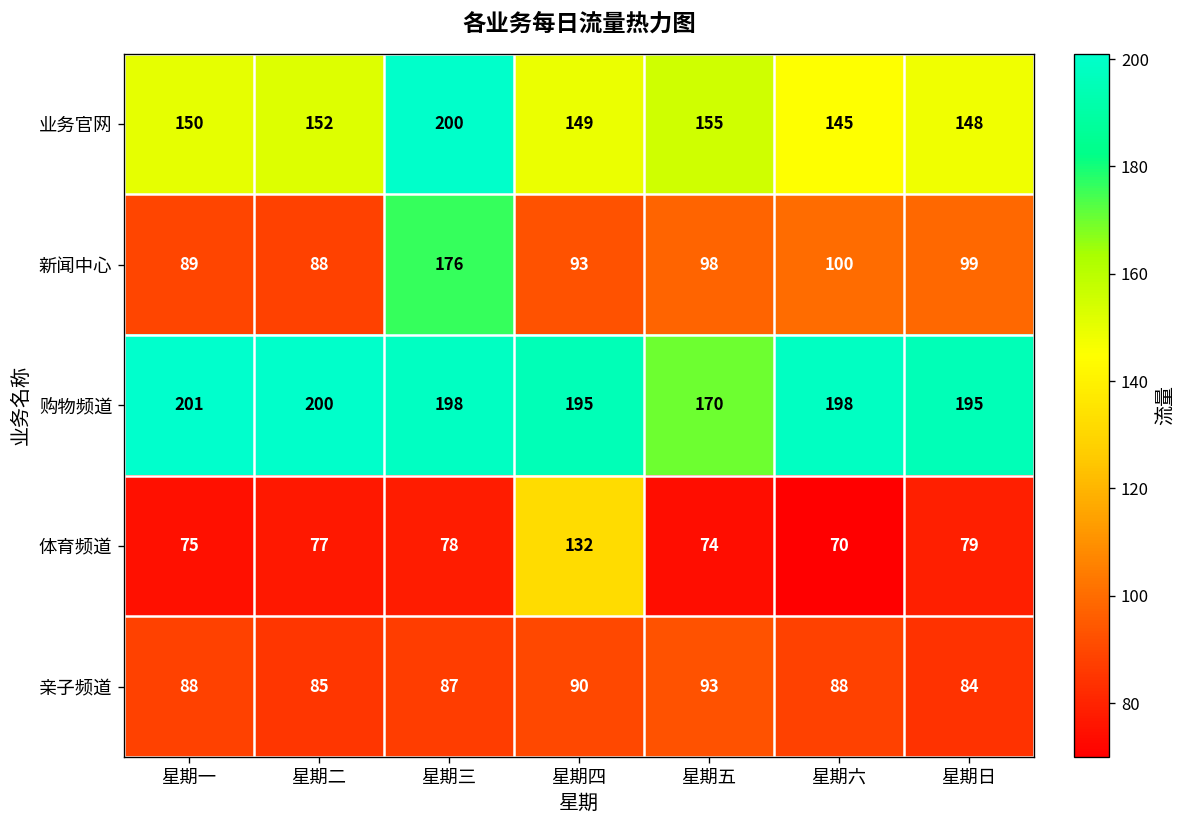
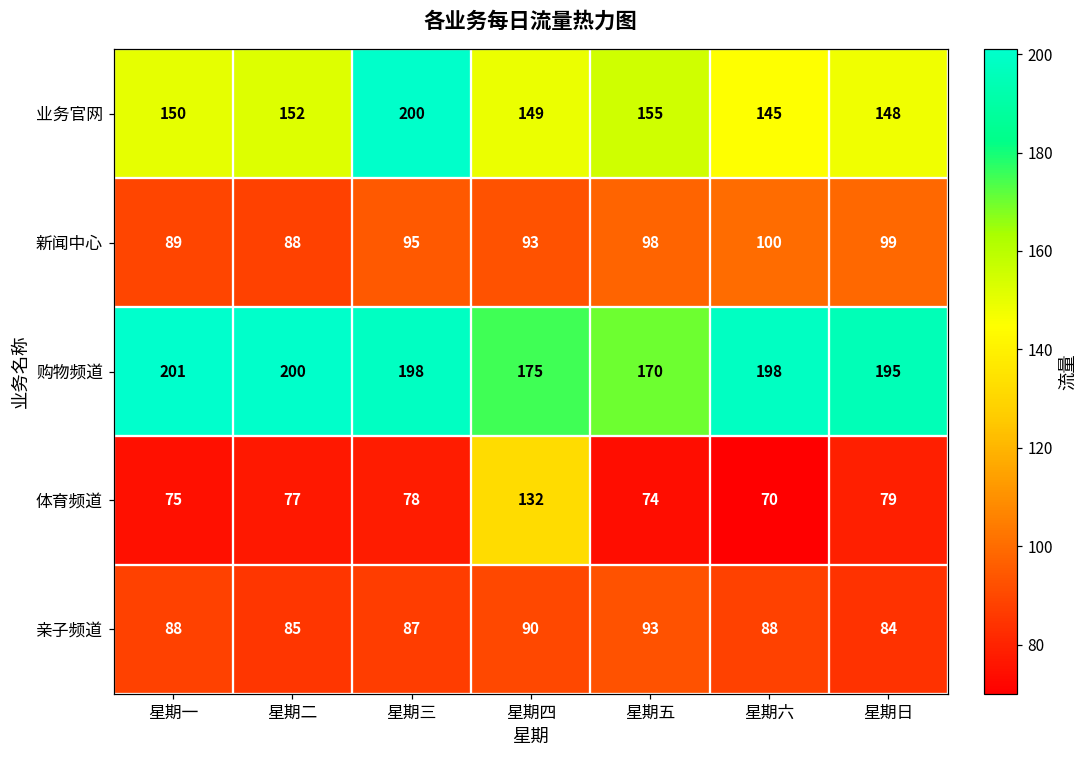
  {
    "业务官网": {
      "星期一": 150,
      "星期二": 152,
      "星期三": 200,
      "星期四": 149,
      "星期五": 155,
      "星期六": 145,
      "星期日": 148
    },
    "新闻中心": {
      "星期一": 89,
      "星期二": 88,
-     "星期三": 176,
+     "星期三": 95,
      "星期四": 93,
      "星期五": 98,
      "星期六": 100,
      "星期日": 99
    },
    "购物频道": {
      "星期一": 201,
      "星期二": 200,
      "星期三": 198,
-     "星期四": 195,
+     "星期四": 175,
      "星期五": 170,
      "星期六": 198,
      "星期日": 195
    },
    "体育频道": {
      "星期一": 75,
      "星期二": 77,
      "星期三": 78,
      "星期四": 132,
      "星期五": 74,
      "星期六": 70,
      "星期日": 79
    },
    "亲子频道": {
      "星期一": 88,
      "星期二": 85,
      "星期三": 87,
      "星期四": 90,
      "星期五": 93,
      "星期六": 88,
      "星期日": 84
    }
  }
